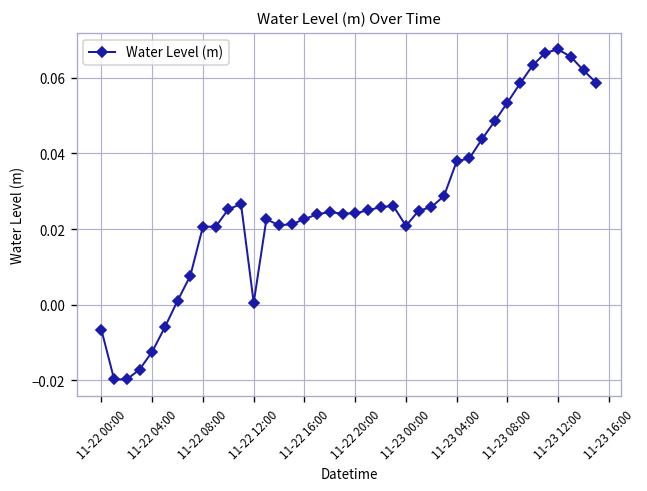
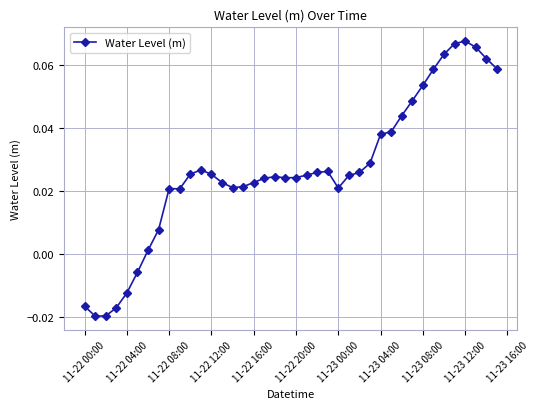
  {
-   "11-22 00:00": -0.007,
+   "11-22 00:00": -0.017,
    "11-22 04:00": -0.012,
    "11-22 08:00": 0.021,
-   "11-22 12:00": 0.000,
+   "11-22 12:00": 0.025,
    "11-22 16:00": 0.023,
    "11-22 20:00": 0.024,
    "11-23 00:00": 0.021,
    "11-23 04:00": 0.038,
    "11-23 08:00": 0.053,
    "11-23 12:00": 0.068
  }
